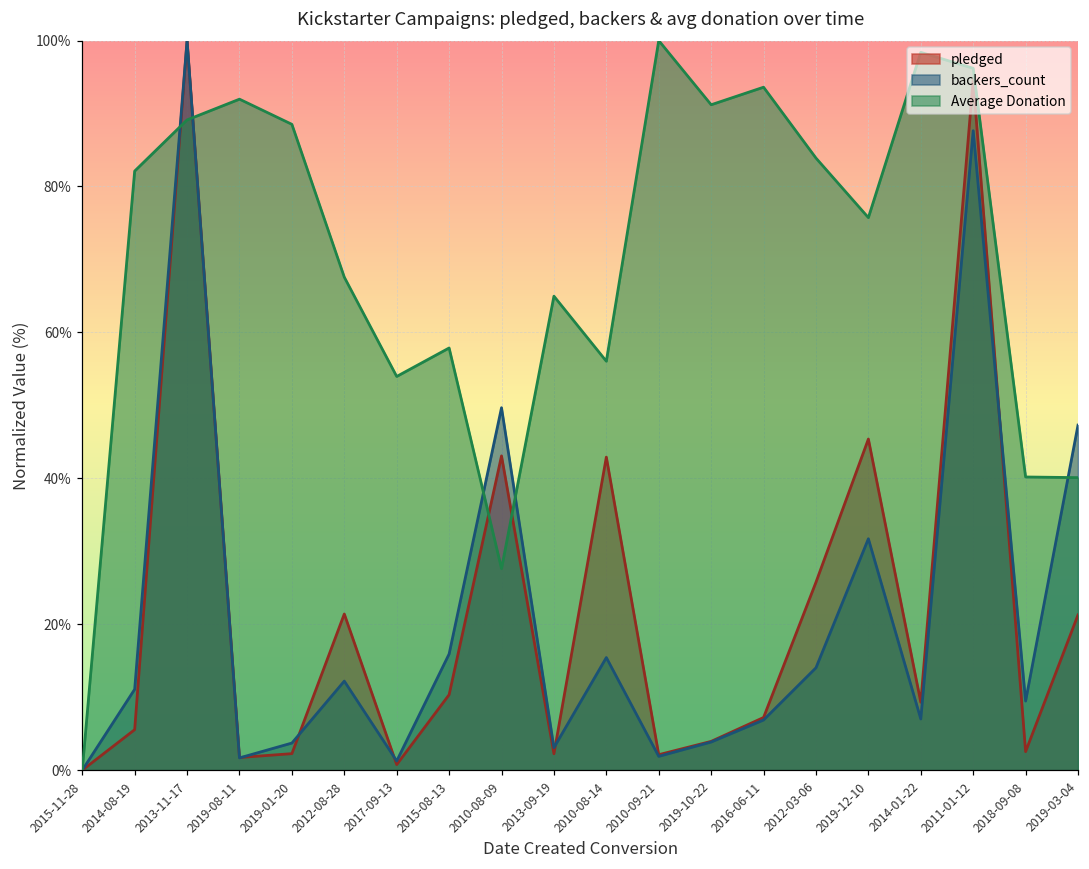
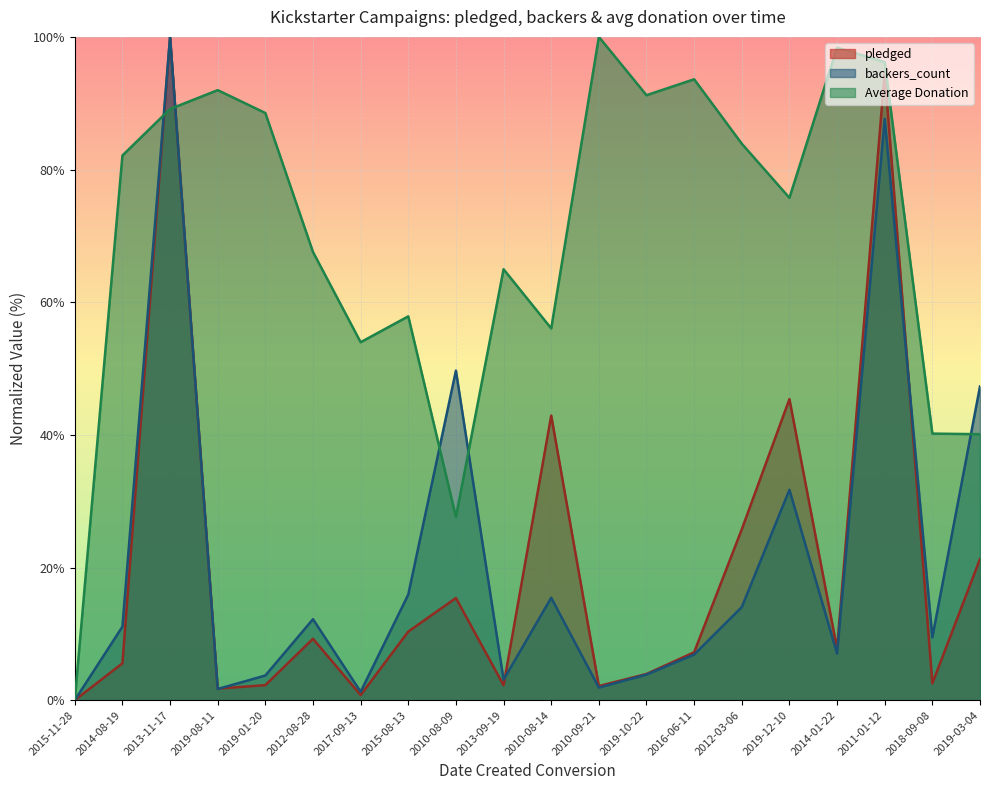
  {
    "pledged": {
      "2014-08-19": "6%",
      "2019-01-20": "2%",
-     "2012-08-28": "21%",
+     "2012-08-28": "9%",
      "2017-09-13": "1%",
      "2015-08-13": "10%",
-     "2010-08-09": "43%",
+     "2010-08-09": "15%",
      "2013-09-19": "2%",
      "2010-08-14": "43%",
      "2012-03-06": "26%",
      "2019-12-10": "45%",
-     "2014-01-22": "9%",
+     "2014-01-22": "8%",
      "2018-09-08": "3%",
      "2019-03-04": "21%"
    }
  }
